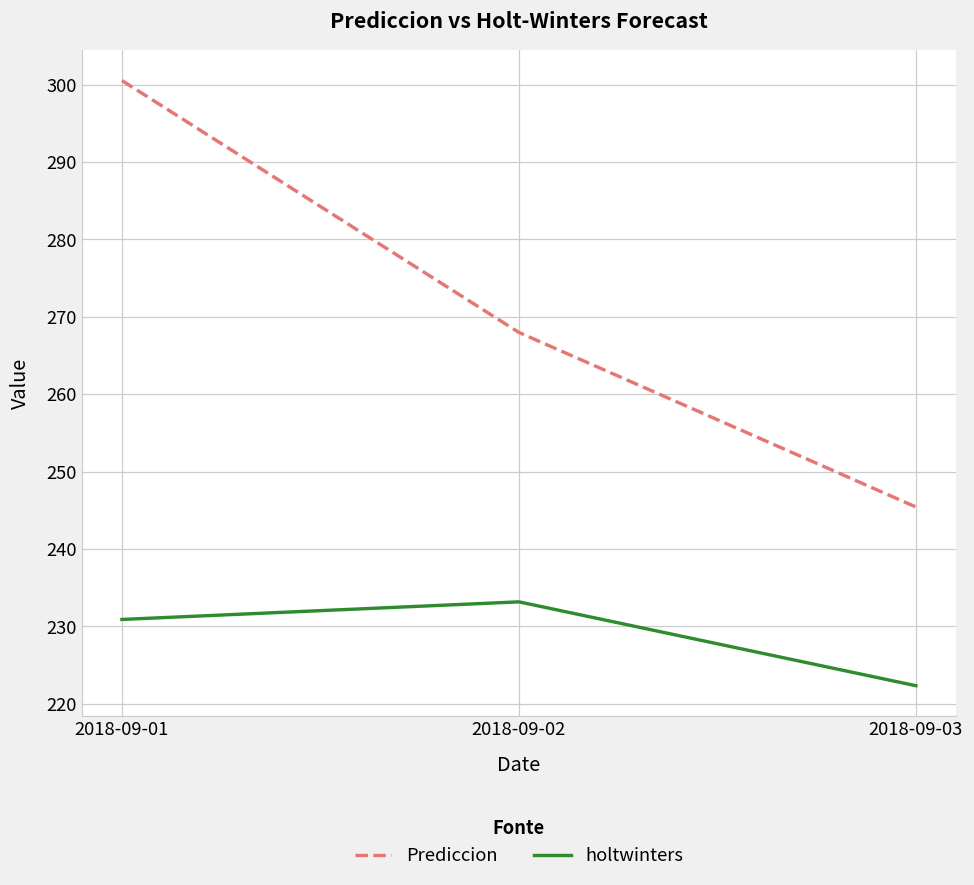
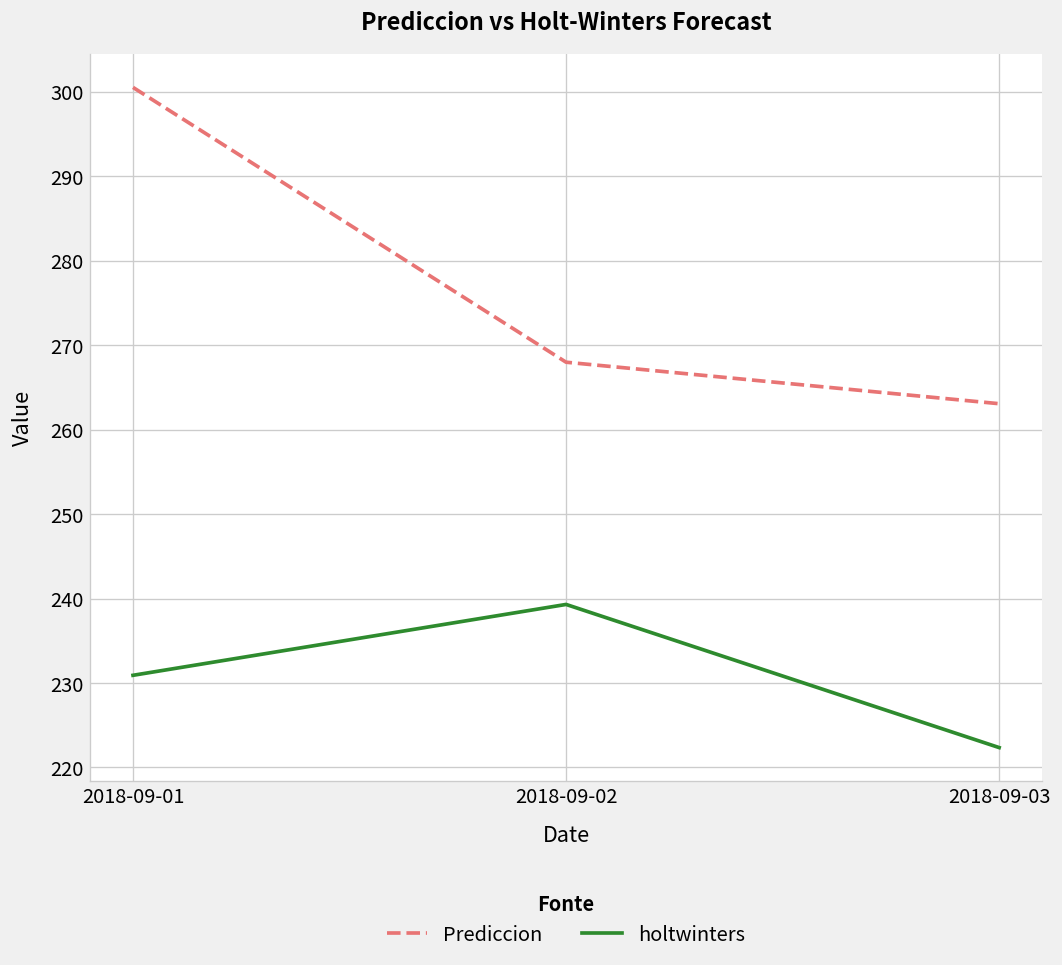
  {
    "Prediccion": {
      "2018-09-01": 301,
      "2018-09-02": 268,
-     "2018-09-03": 245
+     "2018-09-03": 263
    },
    "holtwinters": {
      "2018-09-01": 231,
-     "2018-09-02": 233,
+     "2018-09-02": 239,
      "2018-09-03": 222
    }
  }
